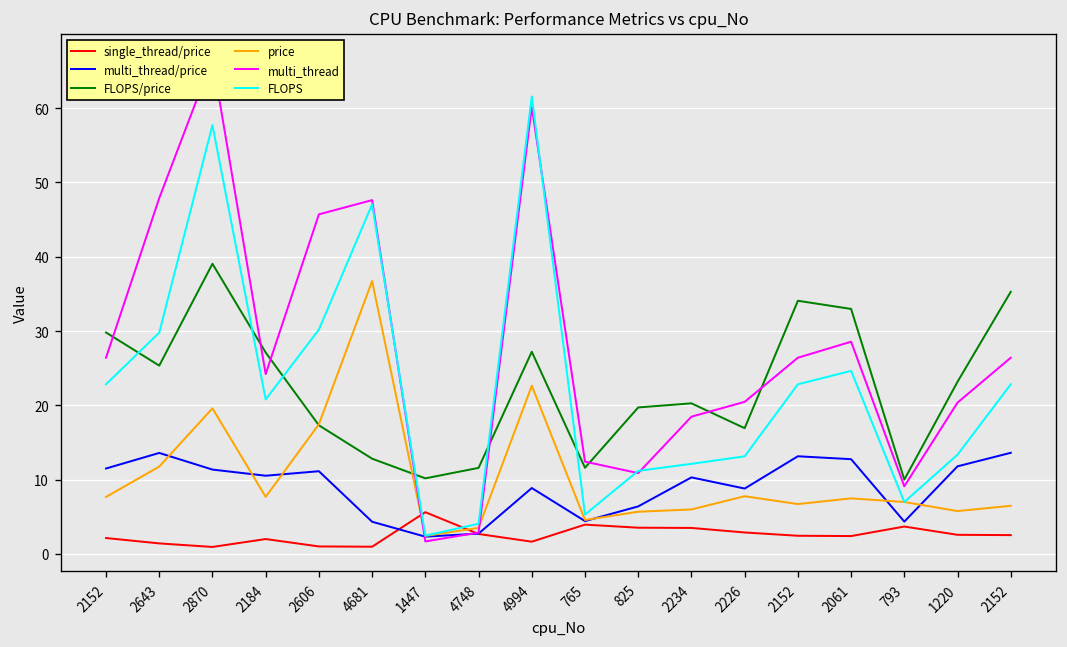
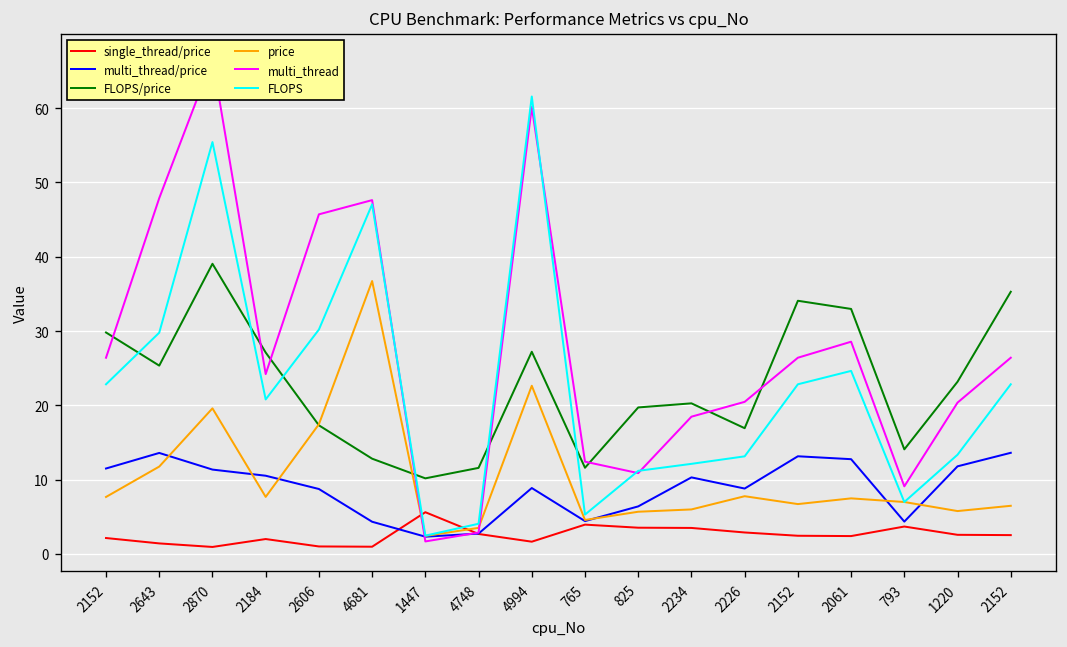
  {
    "single_thread/price": {
      "2643": 1,
      "2870": 1,
      "2184": 2,
      "2606": 1,
      "4681": 1,
      "1447": 6,
      "4994": 2,
      "765": 4,
      "825": 4,
      "2234": 3,
      "2226": 3,
      "2061": 2,
      "793": 4,
      "1220": 3
    },
    "multi_thread/price": {
      "2643": 14,
      "2870": 11,
      "2184": 11,
-     "2606": 11,
+     "2606": 9,
      "4681": 4,
      "4994": 9,
      "825": 6,
      "2234": 10,
      "2226": 9,
      "2061": 13,
      "793": 4,
      "1220": 12
    },
    "FLOPS/price": {
      "2643": 25,
      "2870": 39,
      "2184": 27,
      "4681": 13,
      "1447": 10,
      "4748": 12,
      "4994": 27,
      "765": 12,
      "825": 20,
      "2234": 20,
      "2226": 17,
      "2061": 33,
-     "793": 10,
+     "793": 14,
      "1220": 23
    },
    "price": {
      "2643": 12,
      "2870": 20,
      "2184": 8,
      "4681": 37,
      "4748": 4,
      "4994": 23,
      "825": 6,
      "2234": 6,
      "2226": 8,
      "2061": 7,
      "1220": 6
    },
    "multi_thread": {
      "2643": 48,
      "2184": 24,
      "2606": 46,
      "4681": 48,
      "1447": 2,
      "4994": 60,
      "765": 12,
      "2234": 18,
      "2226": 20,
      "2061": 29,
      "793": 9,
      "1220": 20
    },
    "FLOPS": {
      "2643": 30,
-     "2870": 58,
+     "2870": 55,
      "2184": 21,
      "2606": 30,
      "4681": 47,
      "4748": 4,
      "4994": 62,
      "765": 5,
      "2234": 12,
      "2226": 13,
      "2061": 25,
      "1220": 13
    }
  }
